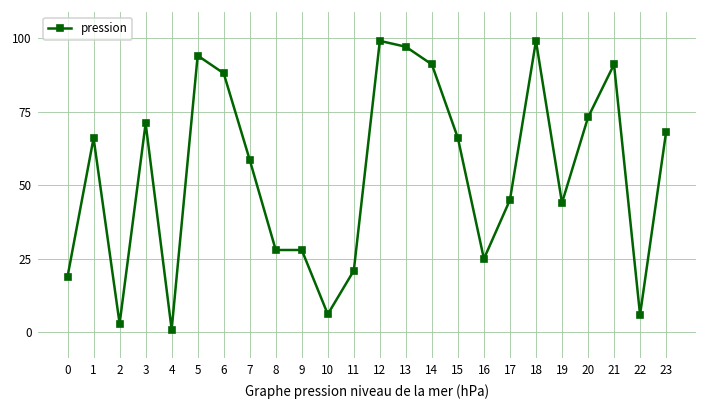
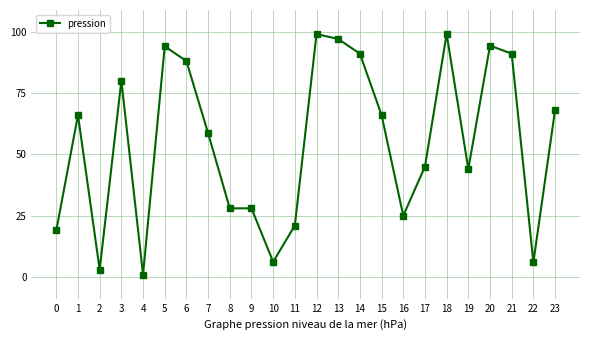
  {
    "0": 19,
    "1": 66,
    "2": 3,
-   "3": 71,
+   "3": 80,
    "4": 1,
    "5": 94,
    "6": 88,
    "7": 59,
    "8": 28,
    "9": 28,
    "10": 6,
    "11": 21,
    "12": 99,
    "13": 97,
    "14": 91,
    "15": 66,
    "16": 25,
    "17": 45,
    "18": 99,
    "19": 44,
-   "20": 73,
+   "20": 94,
    "21": 91,
    "22": 6,
    "23": 68
  }
